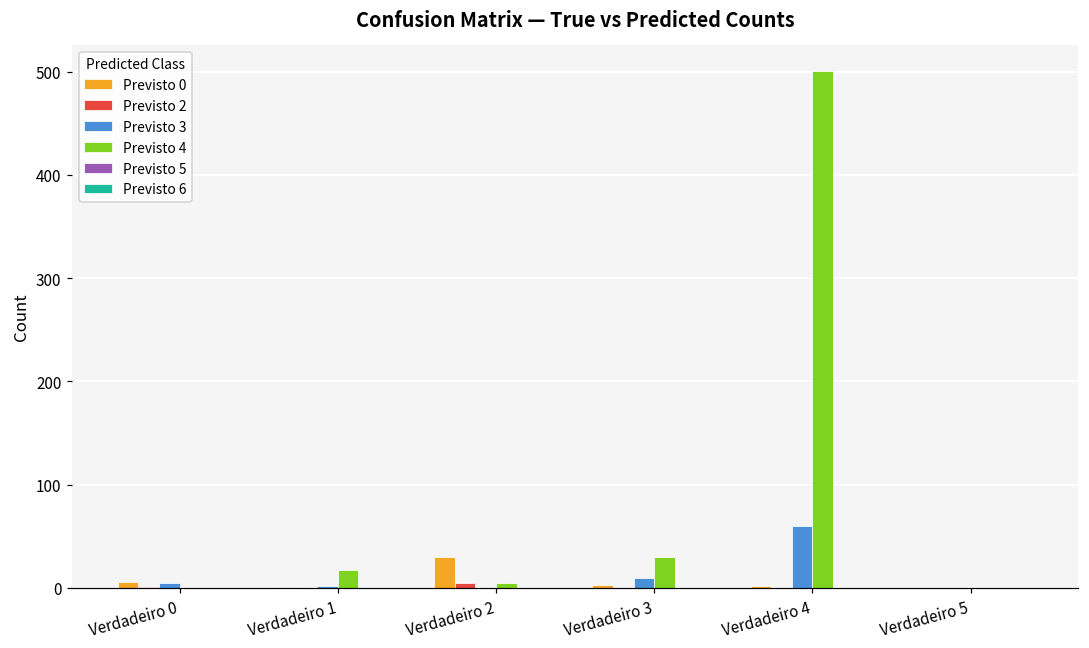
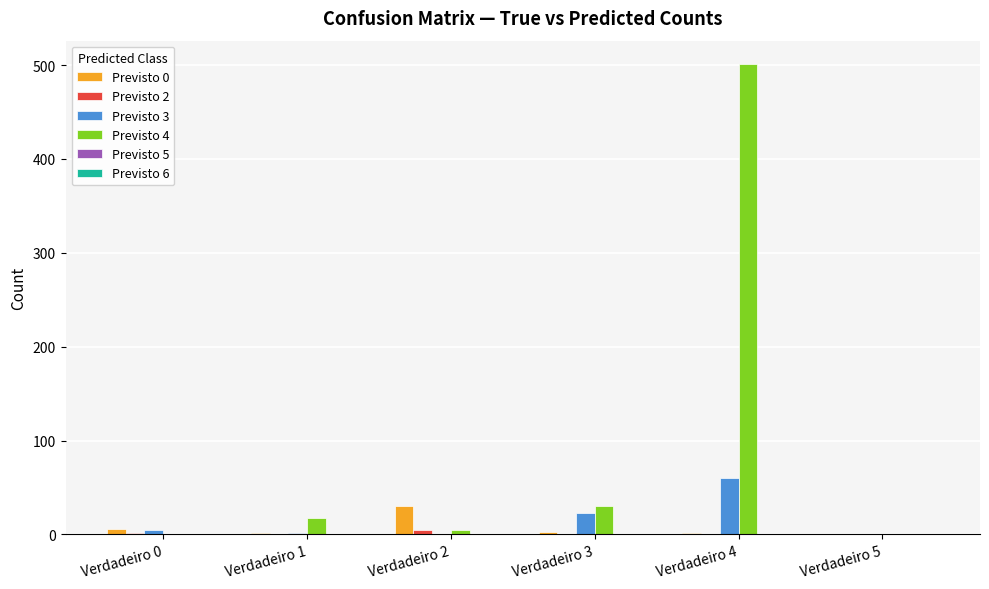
  {
    "Previsto 0": {
      "Verdadeiro 0": 10,
      "Verdadeiro 2": 30,
      "Verdadeiro 3": 0,
      "Verdadeiro 5": 0
    },
    "Previsto 2": {
      "Verdadeiro 1": 0,
      "Verdadeiro 2": 10,
      "Verdadeiro 3": 0,
      "Verdadeiro 4": 0,
      "Verdadeiro 5": 0
    },
    "Previsto 3": {
      "Verdadeiro 0": 10,
      "Verdadeiro 2": 0,
-     "Verdadeiro 3": 10,
+     "Verdadeiro 3": 20,
      "Verdadeiro 4": 60,
      "Verdadeiro 5": 0
    },
    "Previsto 4": {
      "Verdadeiro 0": 0,
      "Verdadeiro 1": 20,
      "Verdadeiro 2": 10,
      "Verdadeiro 3": 30,
      "Verdadeiro 4": 500,
      "Verdadeiro 5": 0
    },
    "Previsto 5": {
      "Verdadeiro 0": 0,
      "Verdadeiro 1": 0,
      "Verdadeiro 2": 0,
      "Verdadeiro 3": 0,
      "Verdadeiro 4": 0,
      "Verdadeiro 5": 0
    },
    "Previsto 6": {
      "Verdadeiro 0": 0,
      "Verdadeiro 1": 0,
      "Verdadeiro 2": 0,
      "Verdadeiro 3": 0,
      "Verdadeiro 4": 0,
      "Verdadeiro 5": 0
    }
  }
